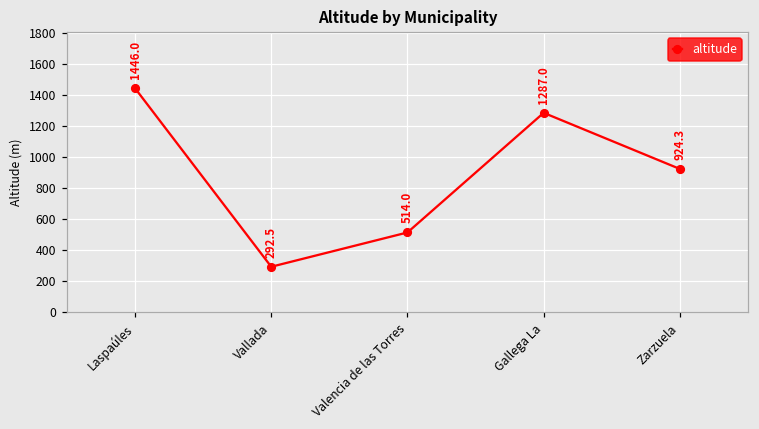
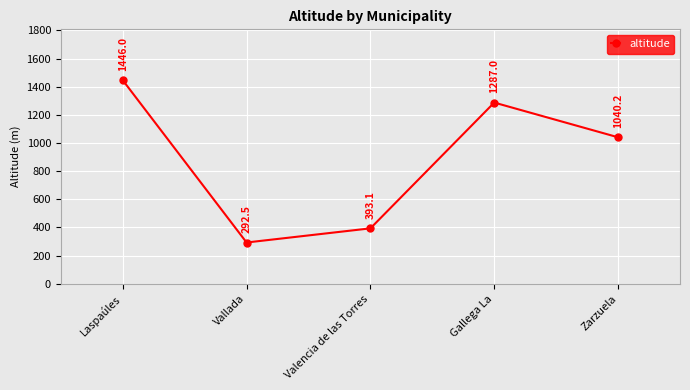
  {
    "Laspaúles": 1446.0,
    "Vallada": 292.5,
-   "Valencia de las Torres": 514.0,
+   "Valencia de las Torres": 393.1,
    "Gallega La": 1287.0,
-   "Zarzuela": 924.3
+   "Zarzuela": 1040.2
  }
